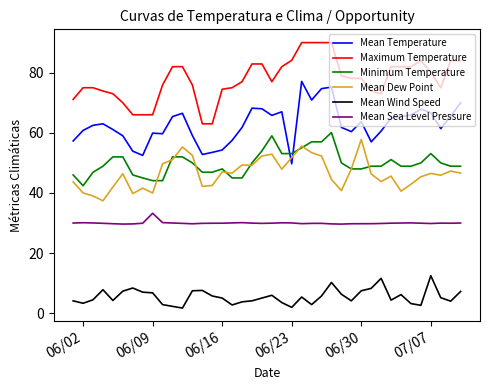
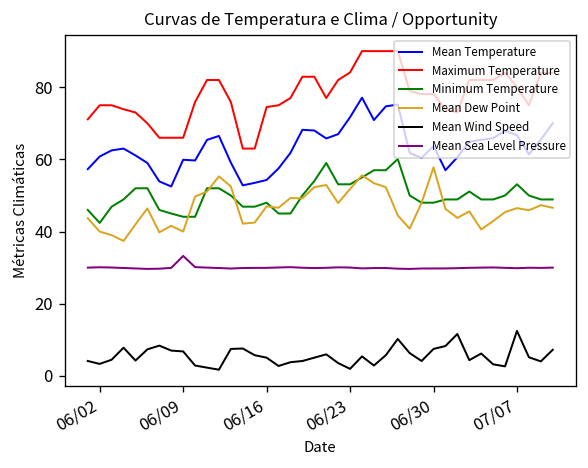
  {
    "Mean Temperature": {
      "06/02": 61,
      "06/09": 60,
      "06/16": 54,
-     "06/23": 50
+     "06/23": 72
    },
    "Maximum Temperature": {
      "06/02": 75,
      "06/09": 66,
      "06/16": 75,
      "06/23": 84
    },
    "Minimum Temperature": {
      "06/02": 42,
      "06/09": 44,
      "06/16": 48,
      "06/23": 53,
      "06/30": 48,
      "07/07": 53
    },
    "Mean Dew Point": {
      "06/02": 40,
      "06/09": 40,
      "06/16": 47,
      "06/23": 52,
      "06/30": 58,
      "07/07": 47
    },
    "Mean Wind Speed": {
      "06/02": 3,
      "06/09": 7,
      "06/16": 5,
      "06/23": 2,
      "06/30": 7,
      "07/07": 12
    },
    "Mean Sea Level Pressure": {
      "06/02": 30,
      "06/09": 33,
      "06/16": 30,
      "06/23": 30,
      "06/30": 30,
      "07/07": 30
    }
  }
